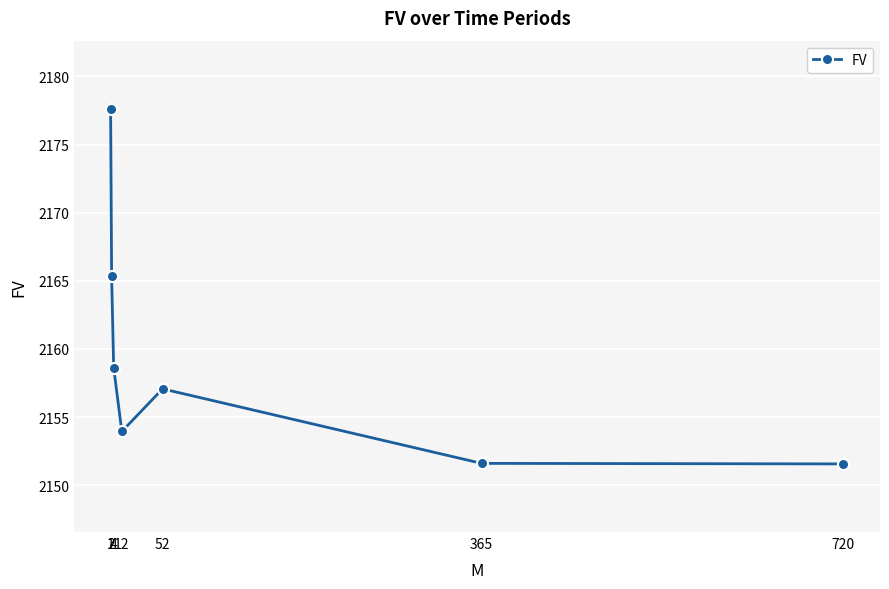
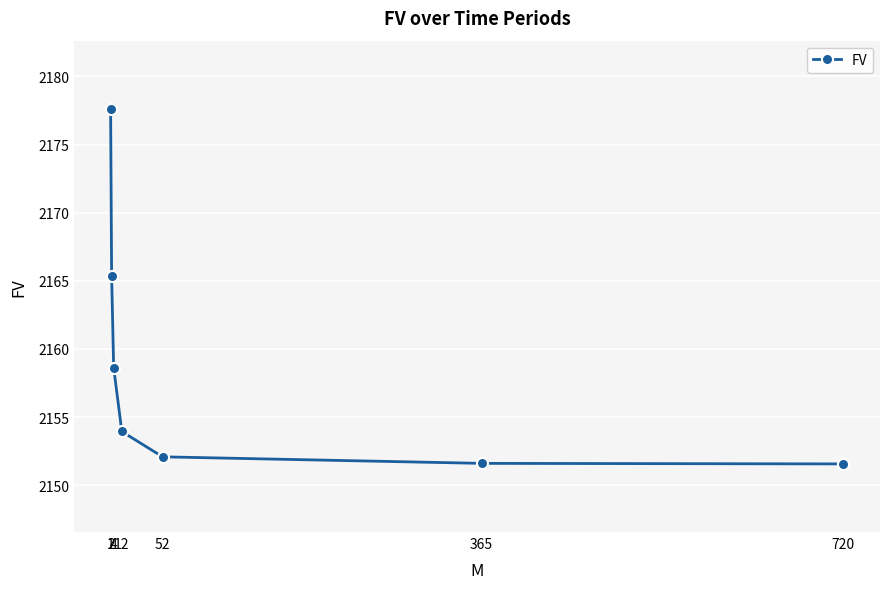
  {
-   "52": 2157.1,
+   "52": 2152.1,
    "365": 2151.6,
    "720": 2151.6
  }
